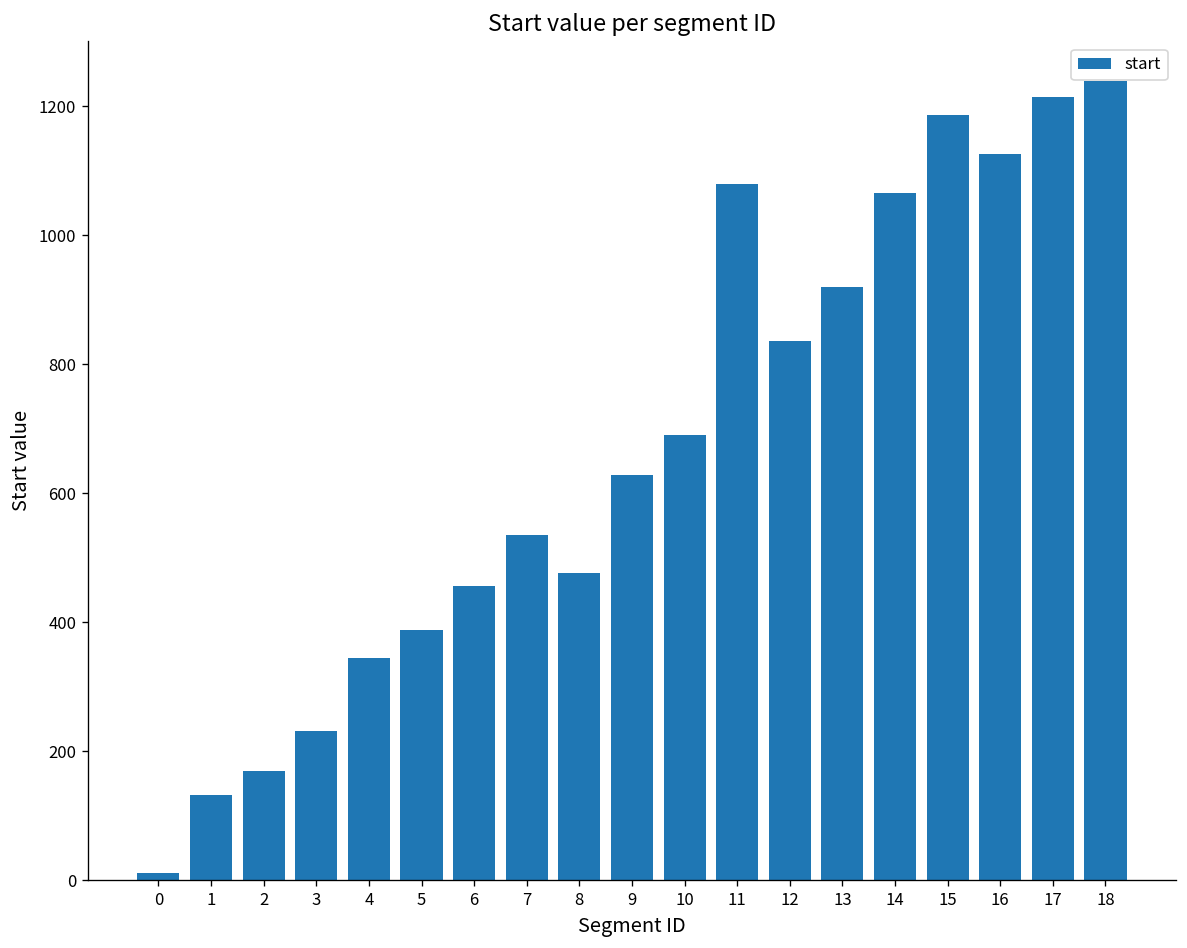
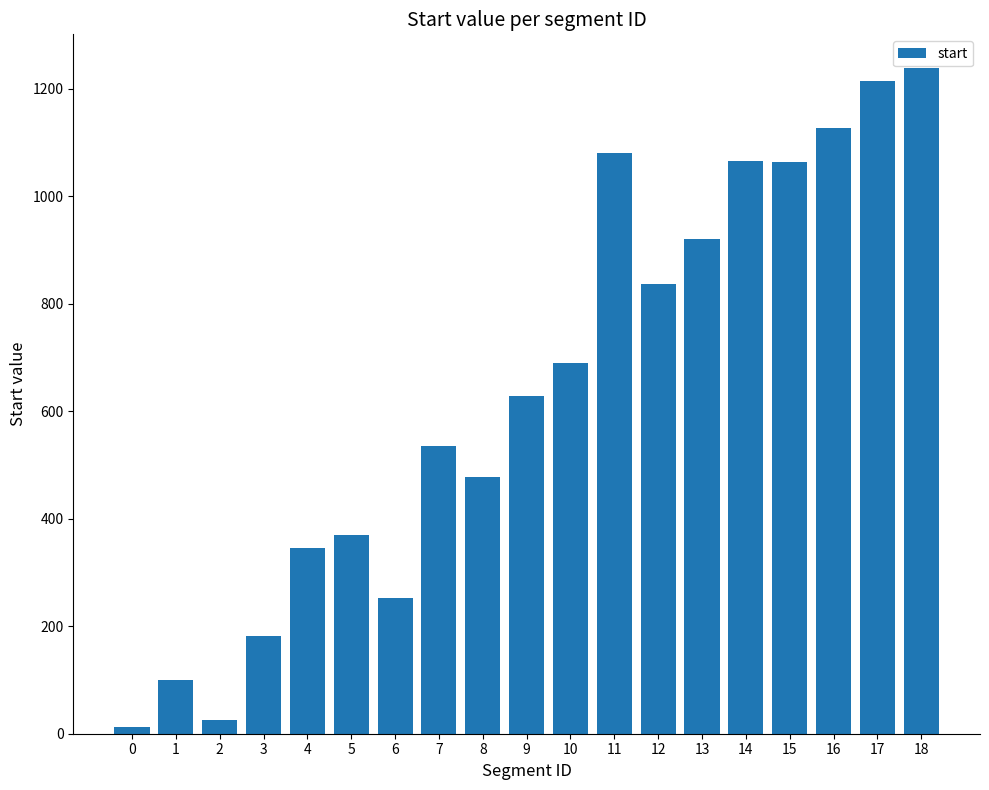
  {
    "0": 10,
-   "1": 130,
-   "2": 170,
-   "3": 230,
+   "1": 100,
+   "2": 30,
+   "3": 180,
    "4": 350,
-   "5": 390,
-   "6": 460,
+   "5": 370,
+   "6": 250,
    "7": 540,
    "8": 480,
    "9": 630,
    "10": 690,
    "11": 1080,
    "12": 840,
    "13": 920,
    "14": 1070,
-   "15": 1190,
+   "15": 1060,
    "16": 1130,
    "17": 1210,
    "18": 1240
  }
